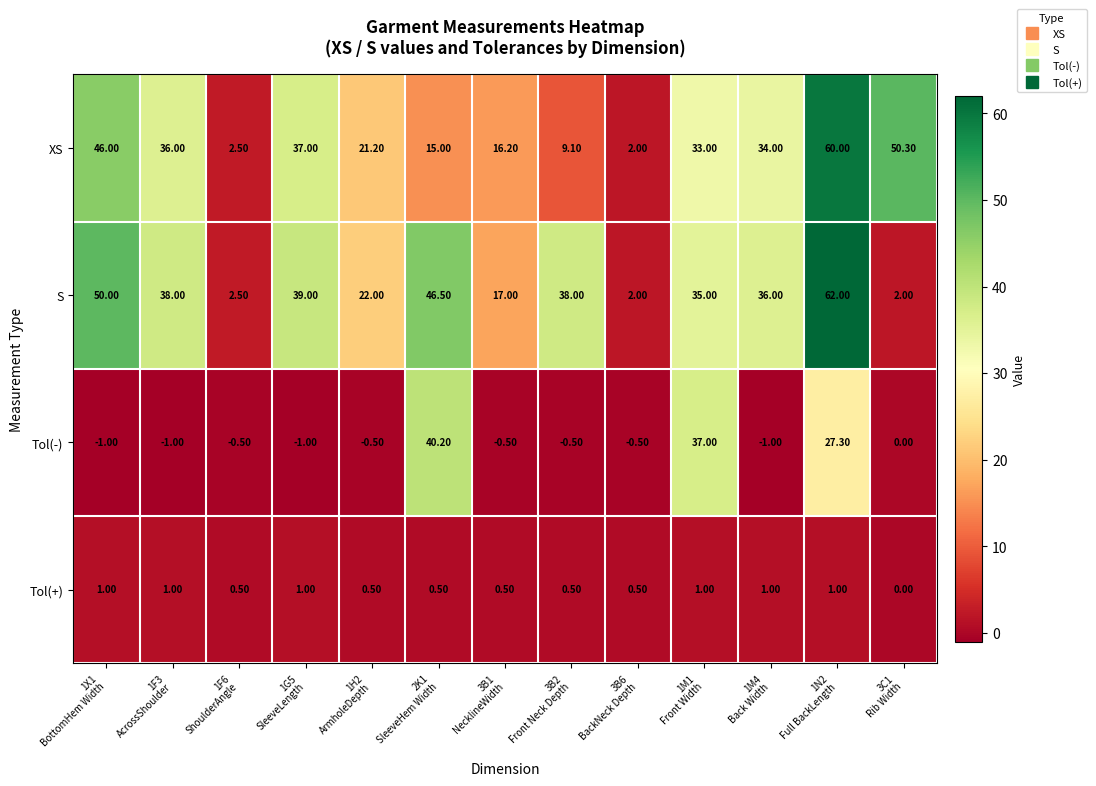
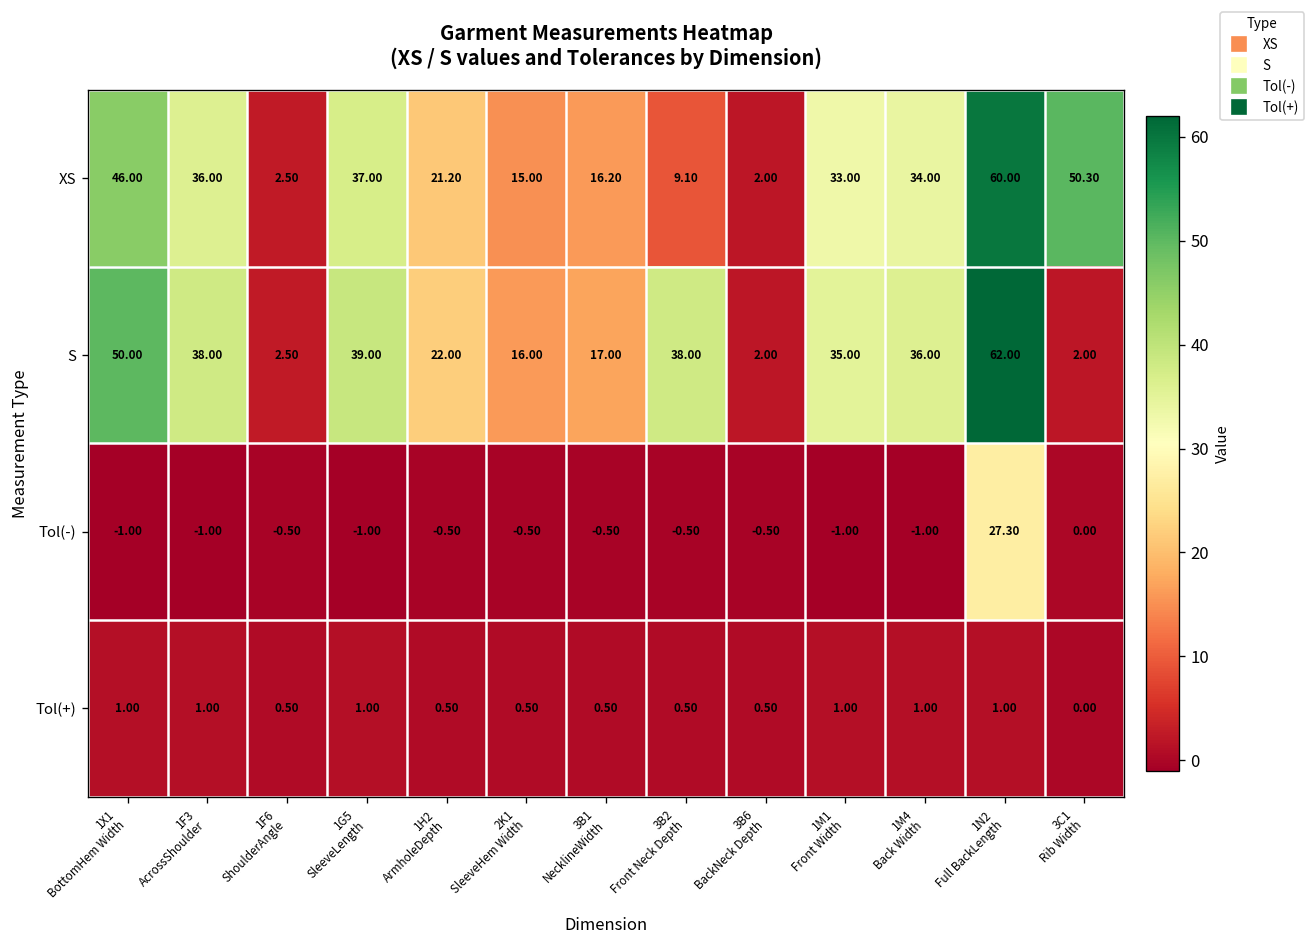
  {
    "XS": {
      "1X1 BottomHem Width": 46.00,
      "1F3 AcrossShoulder": 36.00,
      "1F6 ShoulderAngle": 2.50,
      "1G5 SleeveLength": 37.00,
      "1H2 ArmholeDepth": 21.20,
      "2K1 SleeveHem Width": 15.00,
      "3B1 NecklineWidth": 16.20,
      "3B2 Front Neck Depth": 9.10,
      "3B6 BackNeck Depth": 2.00,
      "1M1 Front Width": 33.00,
      "1M4 Back Width": 34.00,
      "1N2 Full BackLength": 60.00,
      "3C1 Rib Width": 50.30
    },
    "S": {
      "1X1 BottomHem Width": 50.00,
      "1F3 AcrossShoulder": 38.00,
      "1F6 ShoulderAngle": 2.50,
      "1G5 SleeveLength": 39.00,
      "1H2 ArmholeDepth": 22.00,
-     "2K1 SleeveHem Width": 46.50,
+     "2K1 SleeveHem Width": 16.00,
      "3B1 NecklineWidth": 17.00,
      "3B2 Front Neck Depth": 38.00,
      "3B6 BackNeck Depth": 2.00,
      "1M1 Front Width": 35.00,
      "1M4 Back Width": 36.00,
      "1N2 Full BackLength": 62.00,
      "3C1 Rib Width": 2.00
    },
    "Tol(-)": {
      "1X1 BottomHem Width": -1.00,
      "1F3 AcrossShoulder": -1.00,
      "1F6 ShoulderAngle": -0.50,
      "1G5 SleeveLength": -1.00,
      "1H2 ArmholeDepth": -0.50,
-     "2K1 SleeveHem Width": 40.20,
+     "2K1 SleeveHem Width": -0.50,
      "3B1 NecklineWidth": -0.50,
      "3B2 Front Neck Depth": -0.50,
      "3B6 BackNeck Depth": -0.50,
-     "1M1 Front Width": 37.00,
+     "1M1 Front Width": -1.00,
      "1M4 Back Width": -1.00,
      "1N2 Full BackLength": 27.30,
      "3C1 Rib Width": 0.00
    },
    "Tol(+)": {
      "1X1 BottomHem Width": 1.00,
      "1F3 AcrossShoulder": 1.00,
      "1F6 ShoulderAngle": 0.50,
      "1G5 SleeveLength": 1.00,
      "1H2 ArmholeDepth": 0.50,
      "2K1 SleeveHem Width": 0.50,
      "3B1 NecklineWidth": 0.50,
      "3B2 Front Neck Depth": 0.50,
      "3B6 BackNeck Depth": 0.50,
      "1M1 Front Width": 1.00,
      "1M4 Back Width": 1.00,
      "1N2 Full BackLength": 1.00,
      "3C1 Rib Width": 0.00
    }
  }
